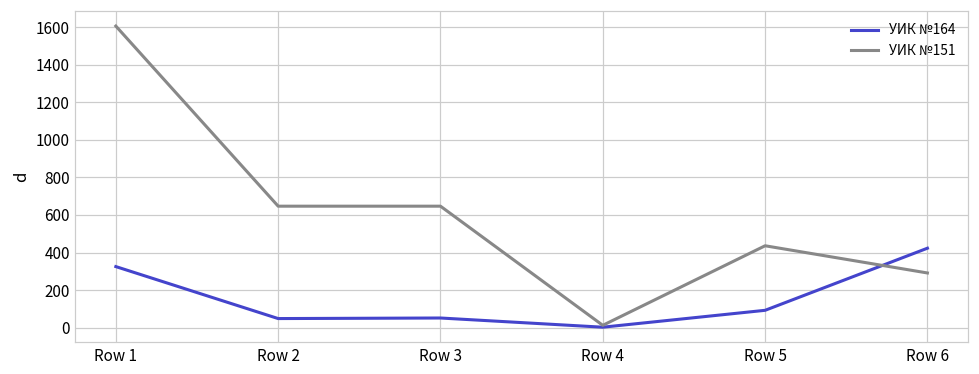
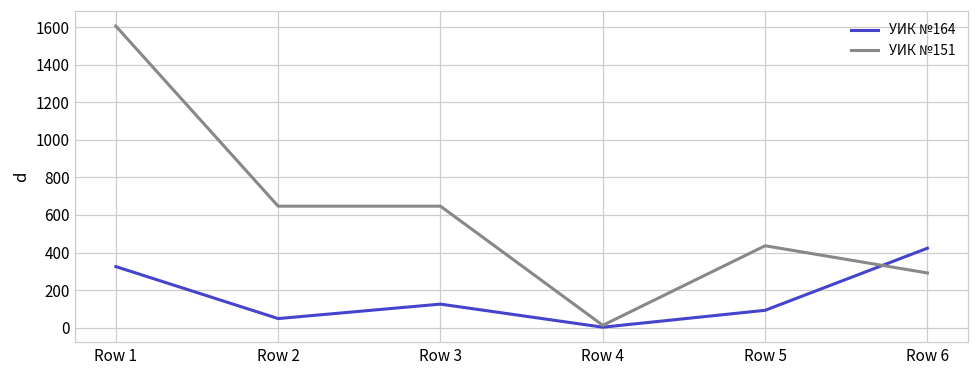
  {
    "УИК №164": {
      "Row 1": 330,
      "Row 2": 50,
-     "Row 3": 50,
+     "Row 3": 130,
      "Row 5": 90,
      "Row 6": 420
    },
    "УИК №151": {
      "Row 1": 1610,
      "Row 2": 650,
      "Row 3": 650,
      "Row 5": 440,
      "Row 6": 290
    }
  }
